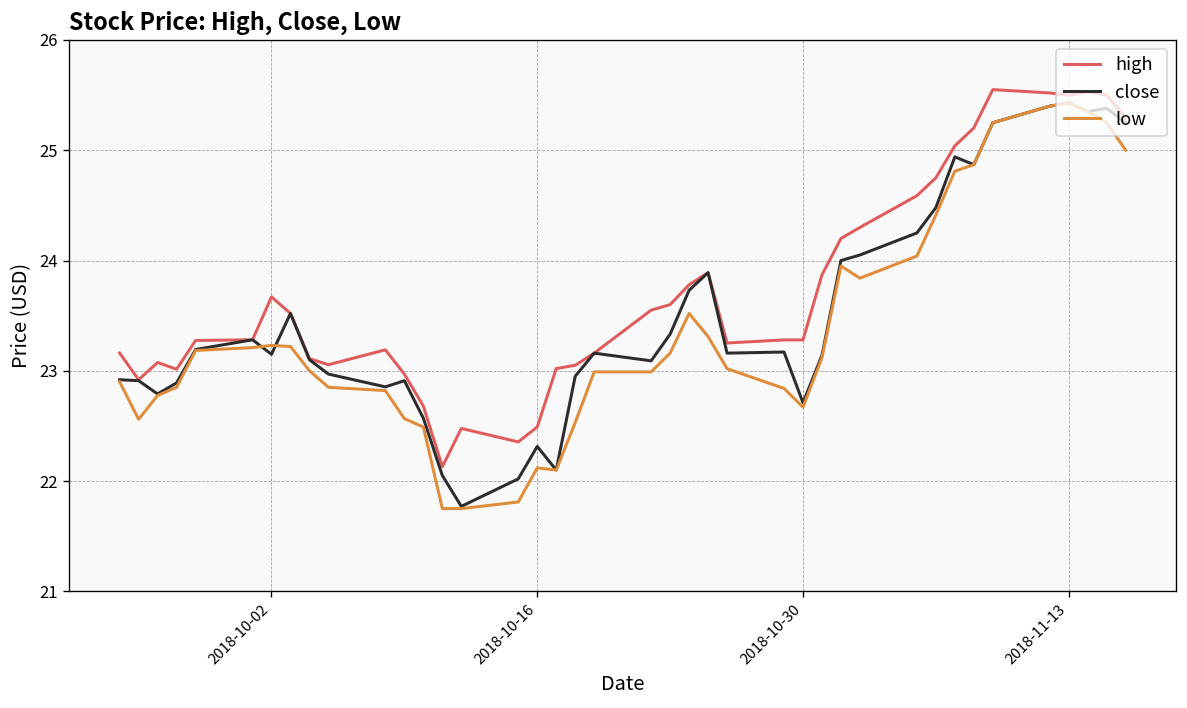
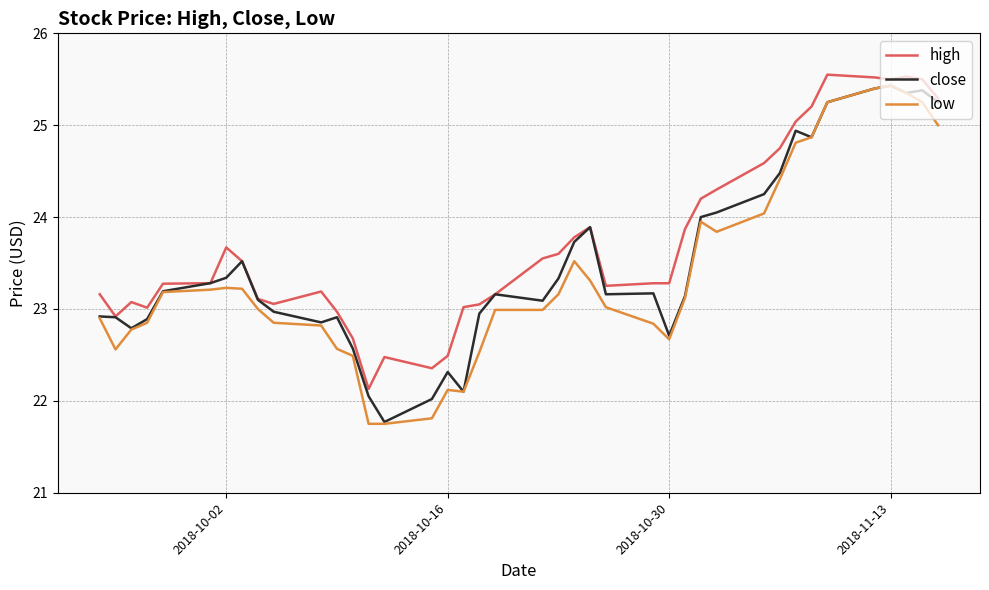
  {
    "close": {
-     "2018-10-02": 23.1,
+     "2018-10-02": 23.3,
      "2018-10-16": 22.3,
      "2018-10-30": 22.7
    }
  }
